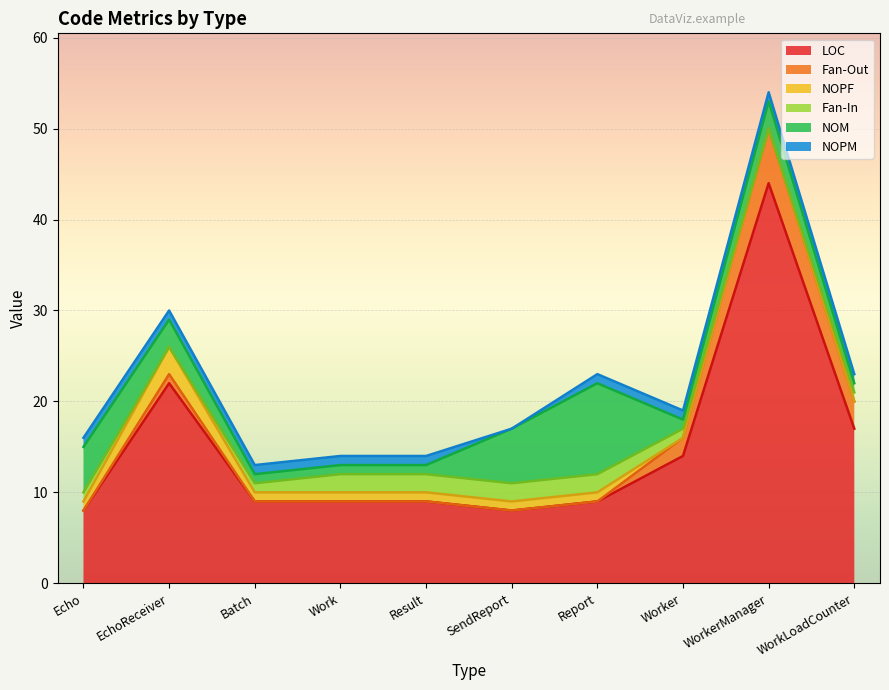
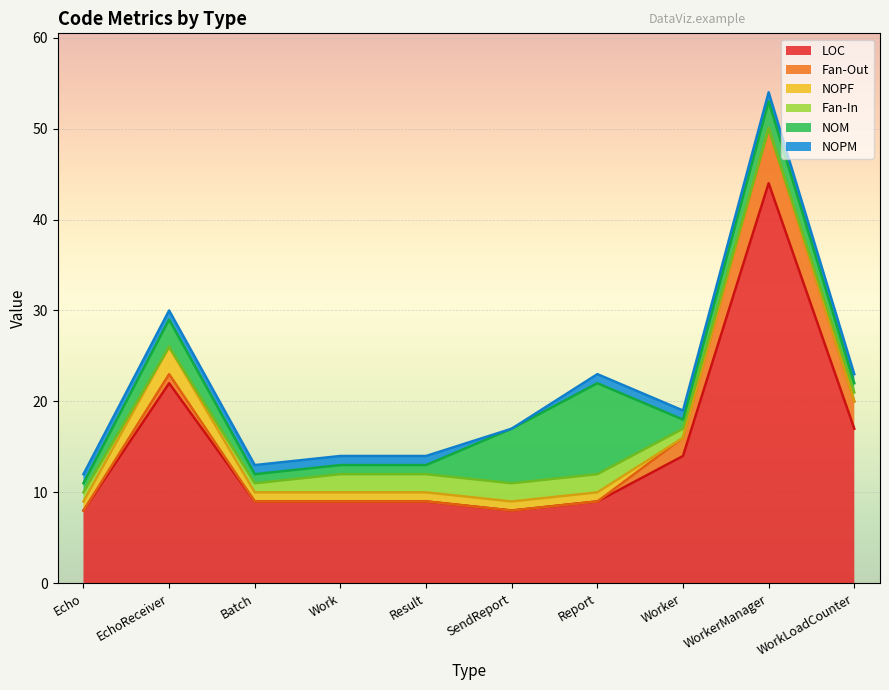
  {
    "LOC": {
      "EchoReceiver": 22,
      "Worker": 14,
      "WorkerManager": 44,
      "WorkLoadCounter": 17
    },
    "Fan-Out": {
      "EchoReceiver": 1
    },
    "NOPF": {
      "Echo": 1,
      "Batch": 1,
      "Work": 1,
      "Result": 1,
      "SendReport": 1,
      "Report": 1
    },
    "Fan-In": {
      "Echo": 1,
      "Batch": 1,
      "Work": 2,
      "Result": 2,
      "SendReport": 2,
      "Report": 2,
      "Worker": 1,
      "WorkLoadCounter": 1
    },
    "NOM": {
-     "Echo": 5,
+     "Echo": 1,
      "EchoReceiver": 3,
      "Batch": 1,
      "Work": 1,
      "Result": 1,
      "Report": 10,
      "Worker": 1,
      "WorkerManager": 3,
      "WorkLoadCounter": 1
    },
    "NOPM": {
      "Echo": 1,
      "EchoReceiver": 1,
      "Batch": 1,
      "Work": 1,
      "Result": 1,
      "Report": 1,
      "Worker": 1,
      "WorkerManager": 1,
      "WorkLoadCounter": 1
    }
  }
